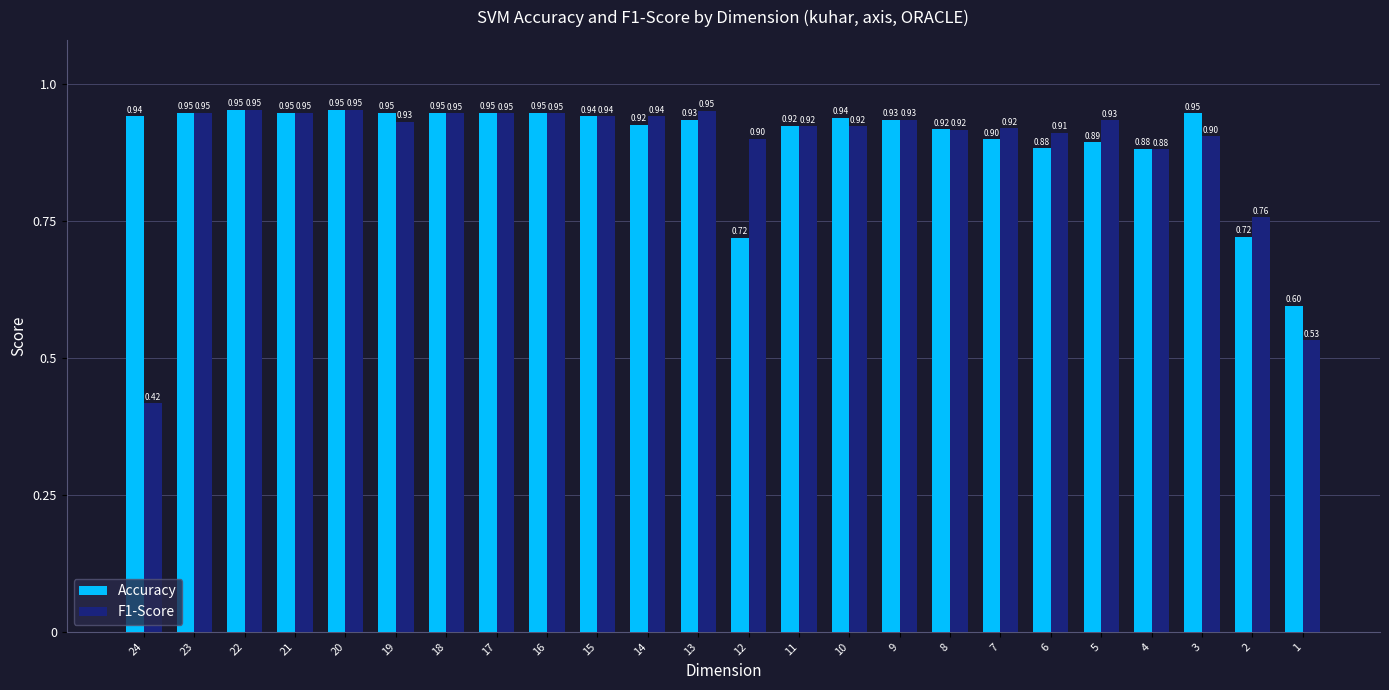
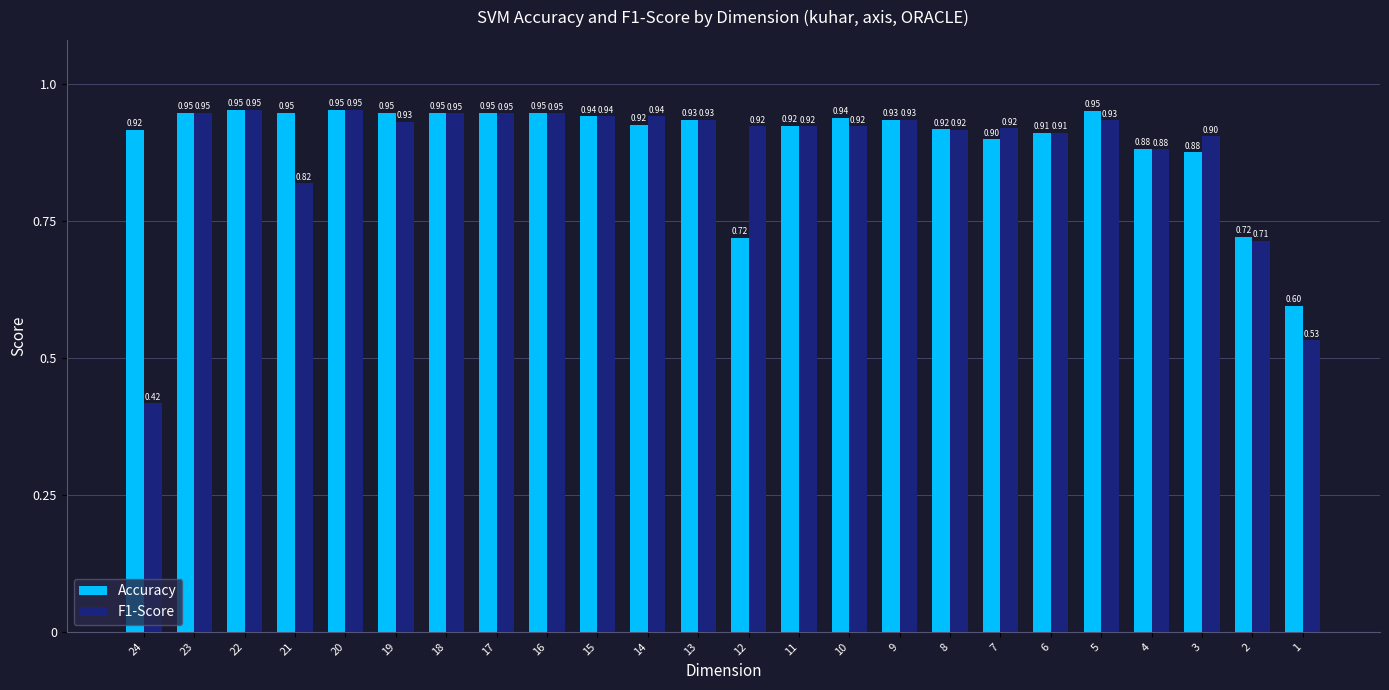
  {
    "Accuracy": {
-     "24": 0.94,
+     "24": 0.92,
      "23": 0.95,
      "22": 0.95,
      "21": 0.95,
      "20": 0.95,
      "19": 0.95,
      "18": 0.95,
      "17": 0.95,
      "16": 0.95,
      "15": 0.94,
      "14": 0.92,
      "13": 0.93,
      "12": 0.72,
      "11": 0.92,
      "10": 0.94,
      "9": 0.93,
      "8": 0.92,
      "7": 0.90,
-     "6": 0.88,
-     "5": 0.89,
+     "6": 0.91,
+     "5": 0.95,
      "4": 0.88,
-     "3": 0.95,
+     "3": 0.88,
      "2": 0.72,
      "1": 0.60
    },
    "F1-Score": {
      "24": 0.42,
      "23": 0.95,
      "22": 0.95,
-     "21": 0.95,
+     "21": 0.82,
      "20": 0.95,
      "19": 0.93,
      "18": 0.95,
      "17": 0.95,
      "16": 0.95,
      "15": 0.94,
      "14": 0.94,
-     "13": 0.95,
-     "12": 0.90,
+     "13": 0.93,
+     "12": 0.92,
      "11": 0.92,
      "10": 0.92,
      "9": 0.93,
      "8": 0.92,
      "7": 0.92,
      "6": 0.91,
      "5": 0.93,
      "4": 0.88,
      "3": 0.90,
-     "2": 0.76,
+     "2": 0.71,
      "1": 0.53
    }
  }
